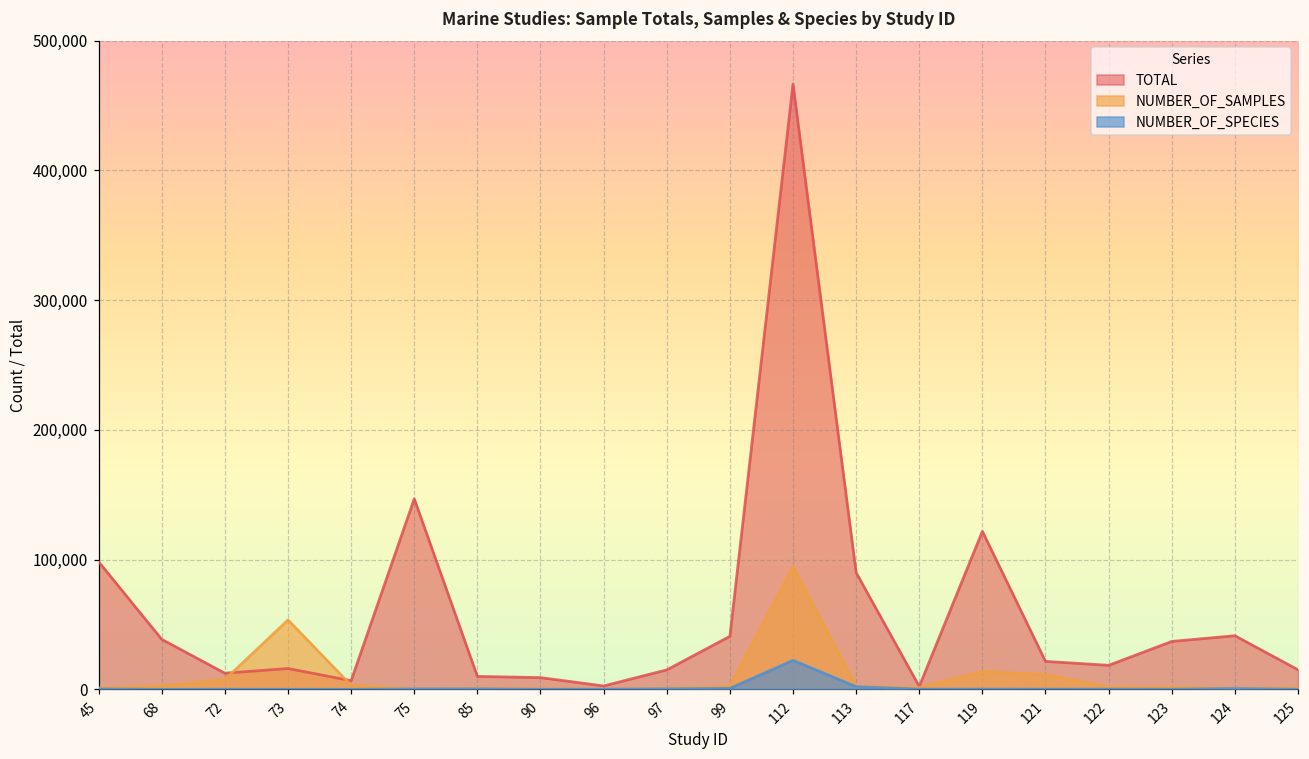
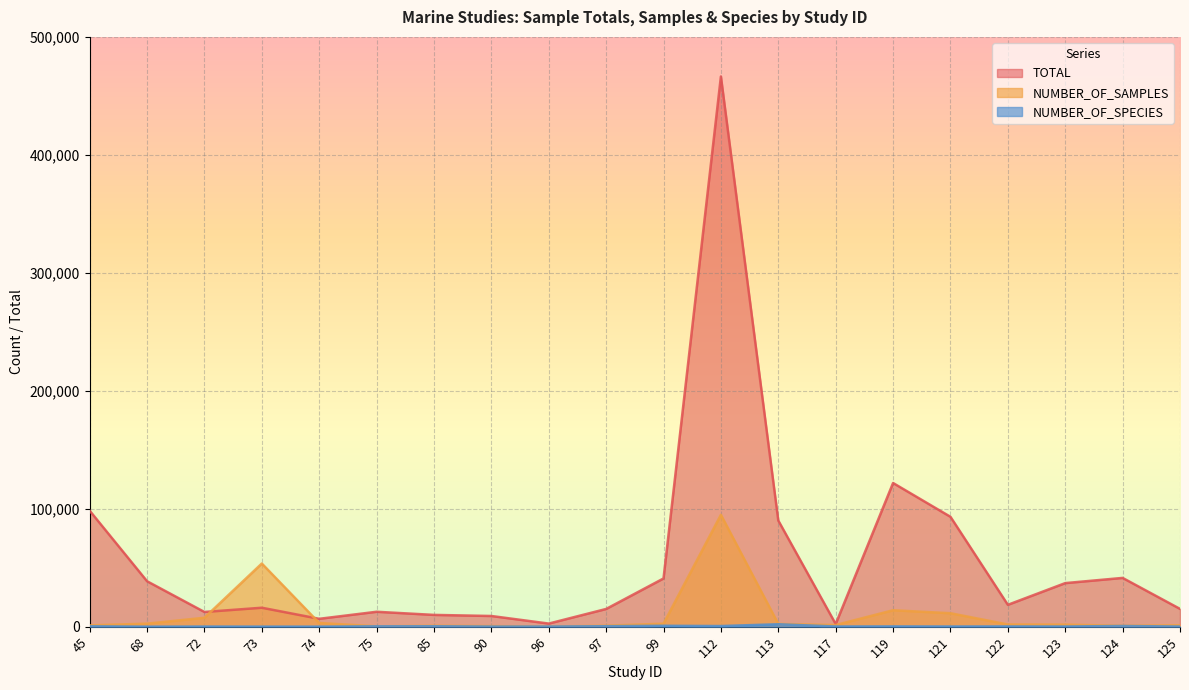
  {
    "TOTAL": {
      "45": "98,000",
      "68": "39,000",
      "72": "12,000",
      "73": "16,000",
      "74": "7,000",
-     "75": "147,000",
+     "75": "13,000",
      "85": "10,000",
      "90": "9,000",
      "96": "3,000",
      "97": "15,000",
      "99": "41,000",
      "112": "466,000",
      "113": "90,000",
      "119": "122,000",
-     "121": "22,000",
+     "121": "93,000",
      "122": "19,000",
      "123": "37,000",
      "124": "41,000",
      "125": "15,000"
    },
    "NUMBER_OF_SAMPLES": {
      "68": "3,000",
      "72": "8,000",
      "73": "54,000",
      "74": "3,000",
      "112": "95,000",
      "119": "14,000",
      "121": "11,000"
    },
    "NUMBER_OF_SPECIES": {
      "68": "0",
      "72": "0",
      "73": "0",
      "74": "0",
-     "112": "22,000",
+     "112": "1,000",
      "119": "0",
      "121": "0"
    }
  }
